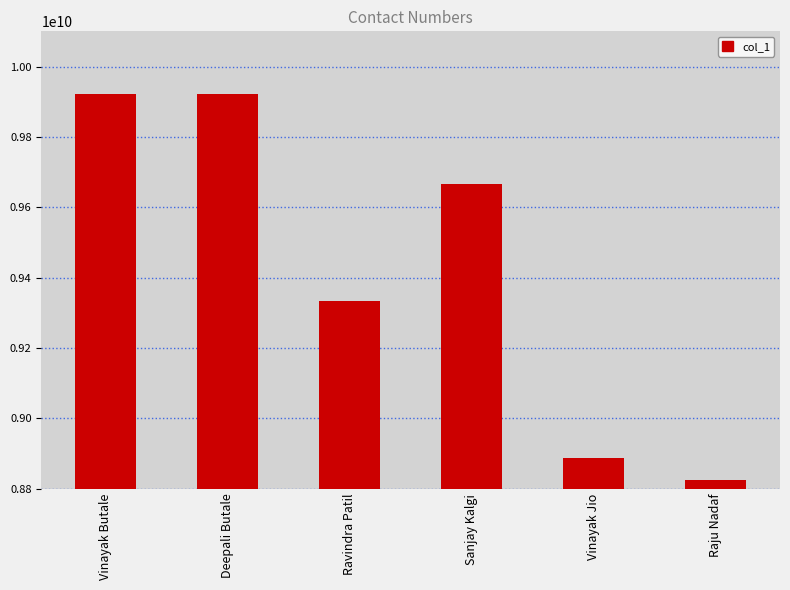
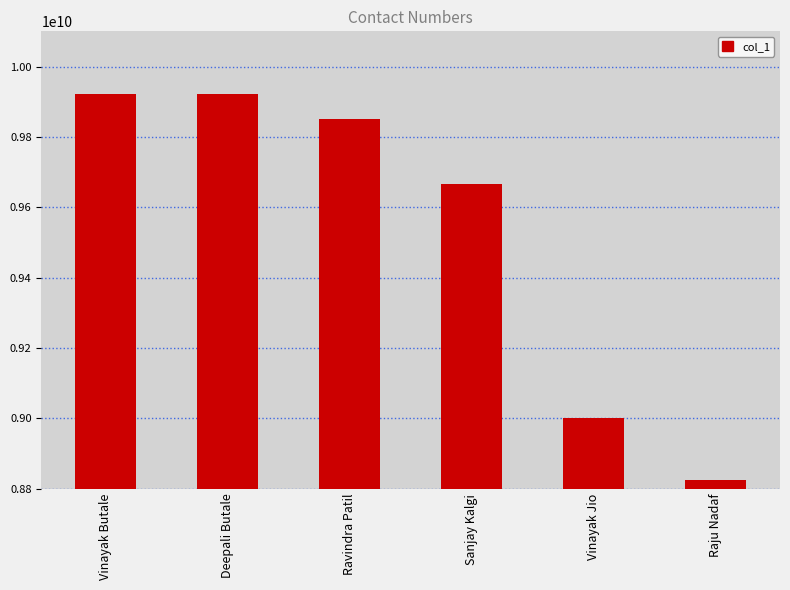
  {
    "Vinayak Butale": 9920000000,
    "Deepali Butale": 9920000000,
-   "Ravindra Patil": 9330000000,
+   "Ravindra Patil": 9850000000,
    "Sanjay Kalgi": 9670000000,
-   "Vinayak Jio": 8890000000,
+   "Vinayak Jio": 9000000000,
    "Raju Nadaf": 8830000000
  }
